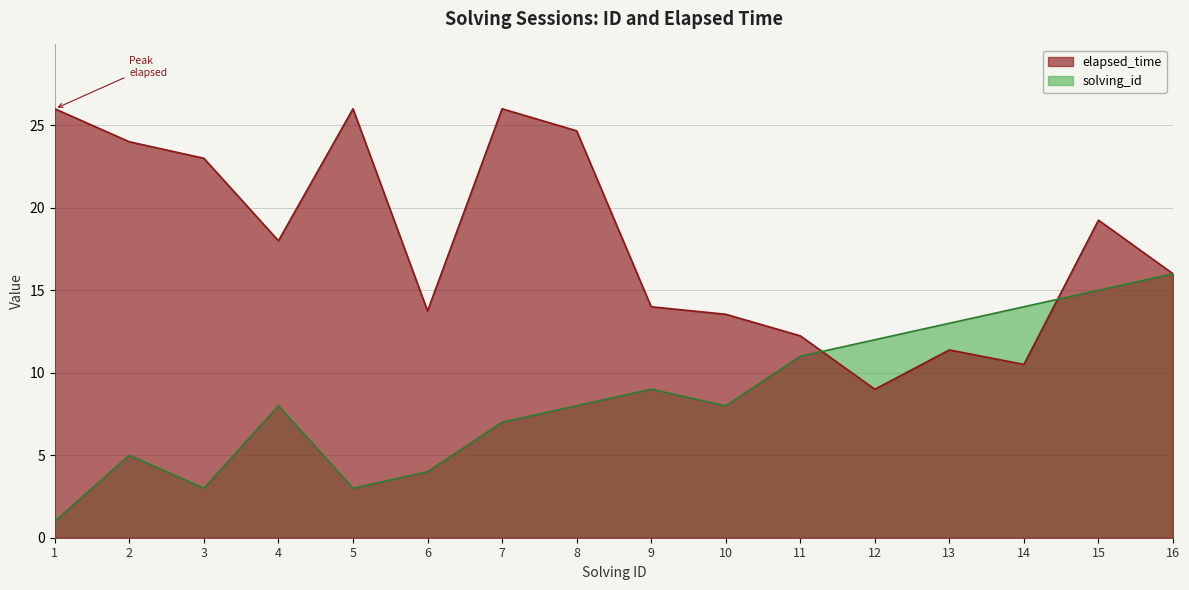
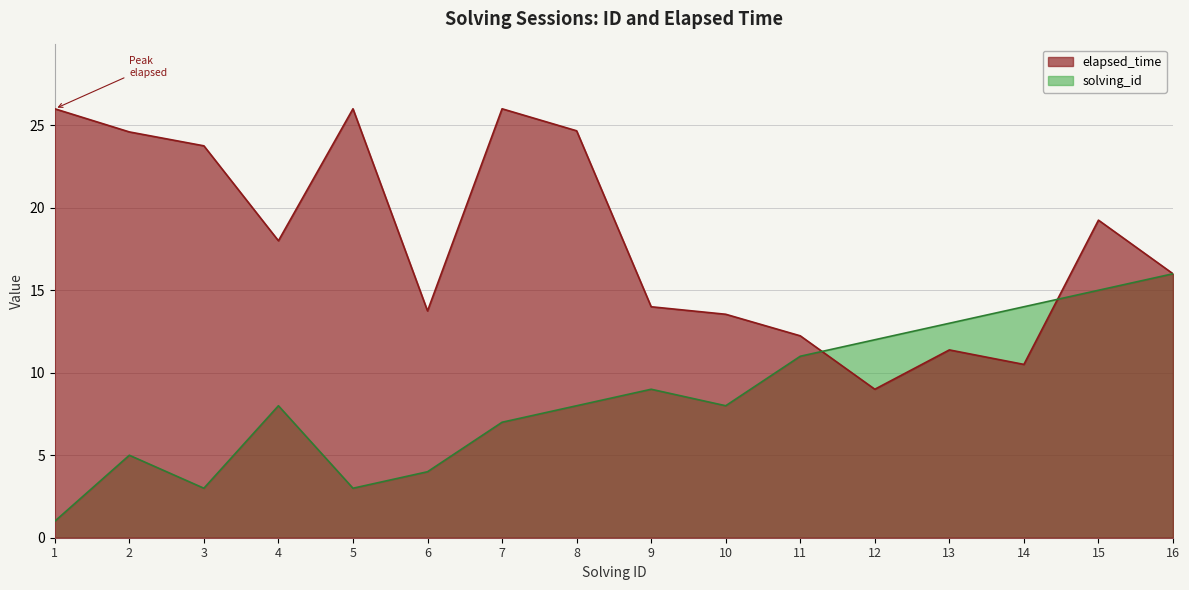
  {
    "elapsed_time": {
      "1": 26.0,
-     "2": 24.0,
-     "3": 23.0,
+     "2": 24.6,
+     "3": 23.8,
      "4": 18.0,
      "5": 26.0,
      "6": 13.7,
      "7": 26.0,
      "8": 24.7,
      "9": 14.0,
      "10": 13.5,
      "11": 12.2,
      "12": 9.0,
      "13": 11.4,
      "14": 10.5,
      "15": 19.3
    },
    "solving_id": {
      "1": 1.0,
      "2": 5.0,
      "3": 3.0,
      "4": 8.0,
      "5": 3.0,
      "6": 4.0,
      "7": 7.0,
      "8": 8.0,
      "9": 9.0,
      "10": 8.0,
      "11": 11.0,
      "12": 12.0,
      "13": 13.0,
      "14": 14.0,
      "15": 15.0
    }
  }
